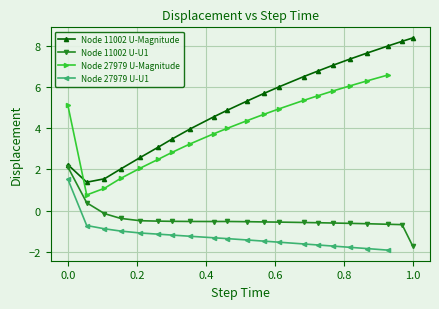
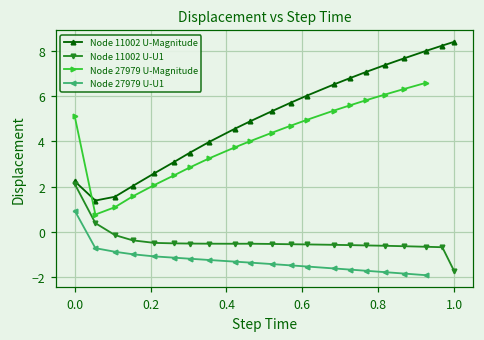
  {
    "Node 11002 U-Magnitude": {
      "1.0": 8.4
    },
    "Node 11002 U-U1": {
      "1.0": -1.7
    },
    "Node 27979 U-Magnitude": {
      "0.0": 5.1
    },
    "Node 27979 U-U1": {
-     "0.0": 1.5
+     "0.0": 0.9
    }
  }
